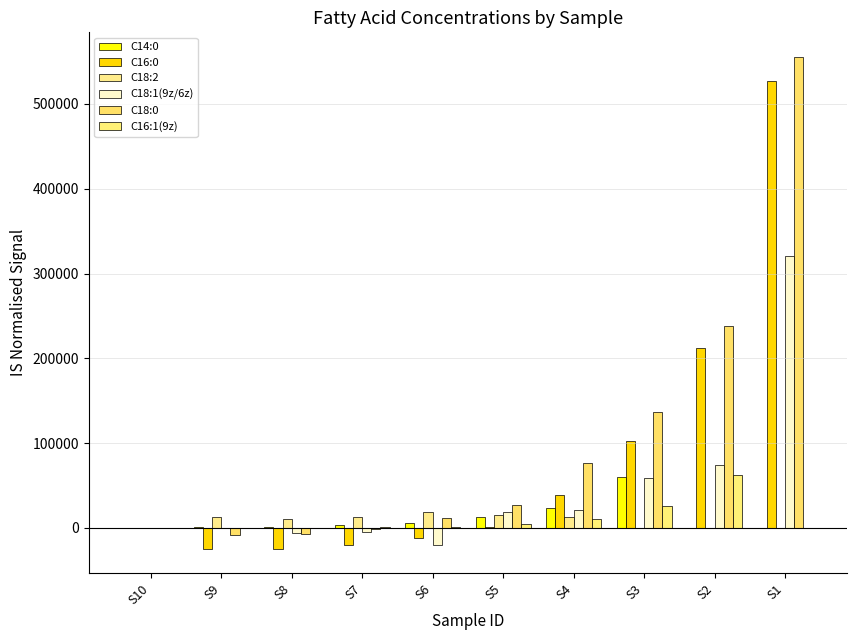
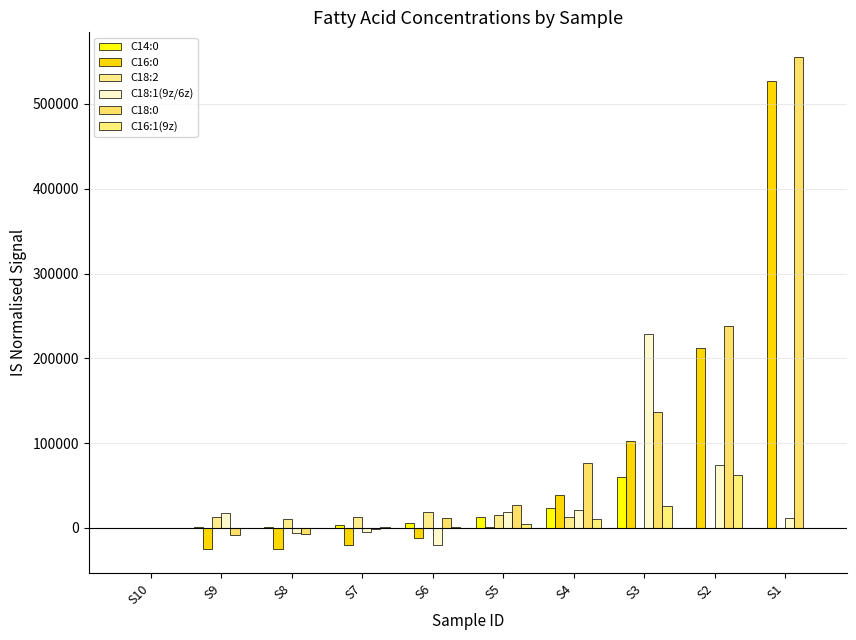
  {
    "C18:1(9z/6z)": {
      "S10": 0,
-     "S9": 0,
+     "S9": 20000,
      "S8": -10000,
      "S7": -10000,
      "S6": -20000,
      "S5": 20000,
      "S4": 20000,
-     "S3": 60000,
+     "S3": 230000,
      "S2": 70000,
-     "S1": 320000
+     "S1": 10000
    }
  }
